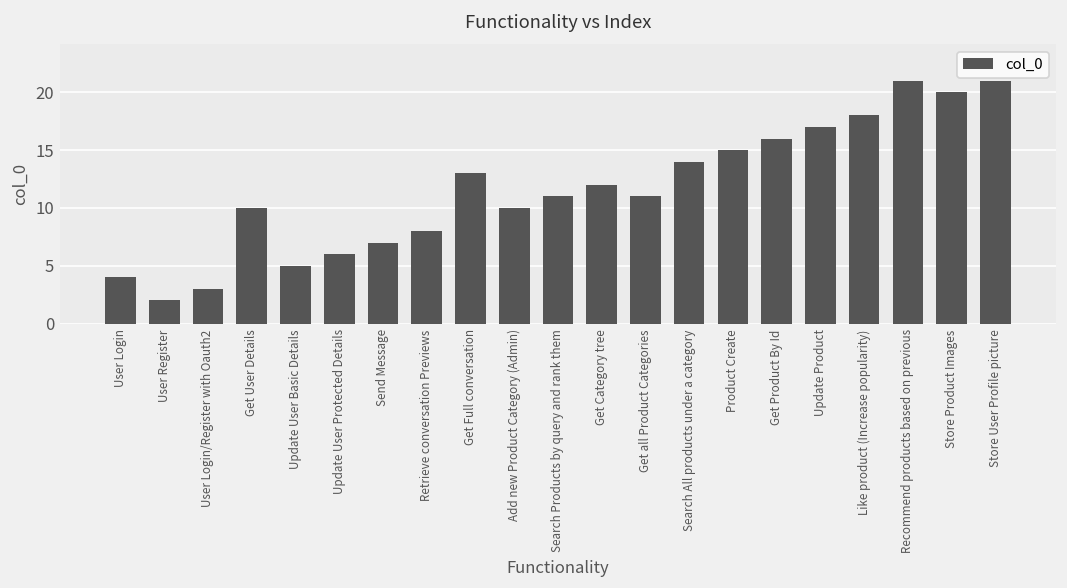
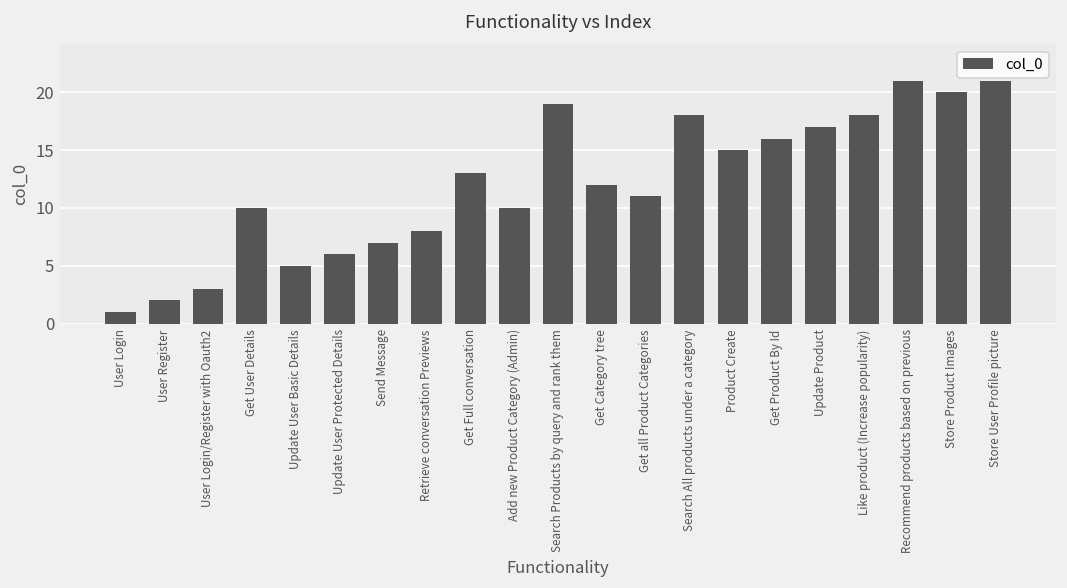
  {
-   "User Login": 4,
+   "User Login": 1,
    "User Register": 2,
    "User Login/Register with Oauth2": 3,
    "Get User Details": 10,
    "Update User Basic Details": 5,
    "Update User Protected Details": 6,
    "Send Message": 7,
    "Retrieve conversation Previews": 8,
    "Get Full conversation": 13,
    "Add new Product Category (Admin)": 10,
-   "Search Products by query and rank them": 11,
+   "Search Products by query and rank them": 19,
    "Get Category tree": 12,
    "Get all Product Categories": 11,
-   "Search All products under a category": 14,
+   "Search All products under a category": 18,
    "Product Create": 15,
    "Get Product By Id": 16,
    "Update Product": 17,
    "Like product (Increase popularity)": 18,
    "Recommend products based on previous": 21,
    "Store Product Images": 20,
    "Store User Profile picture": 21
  }
